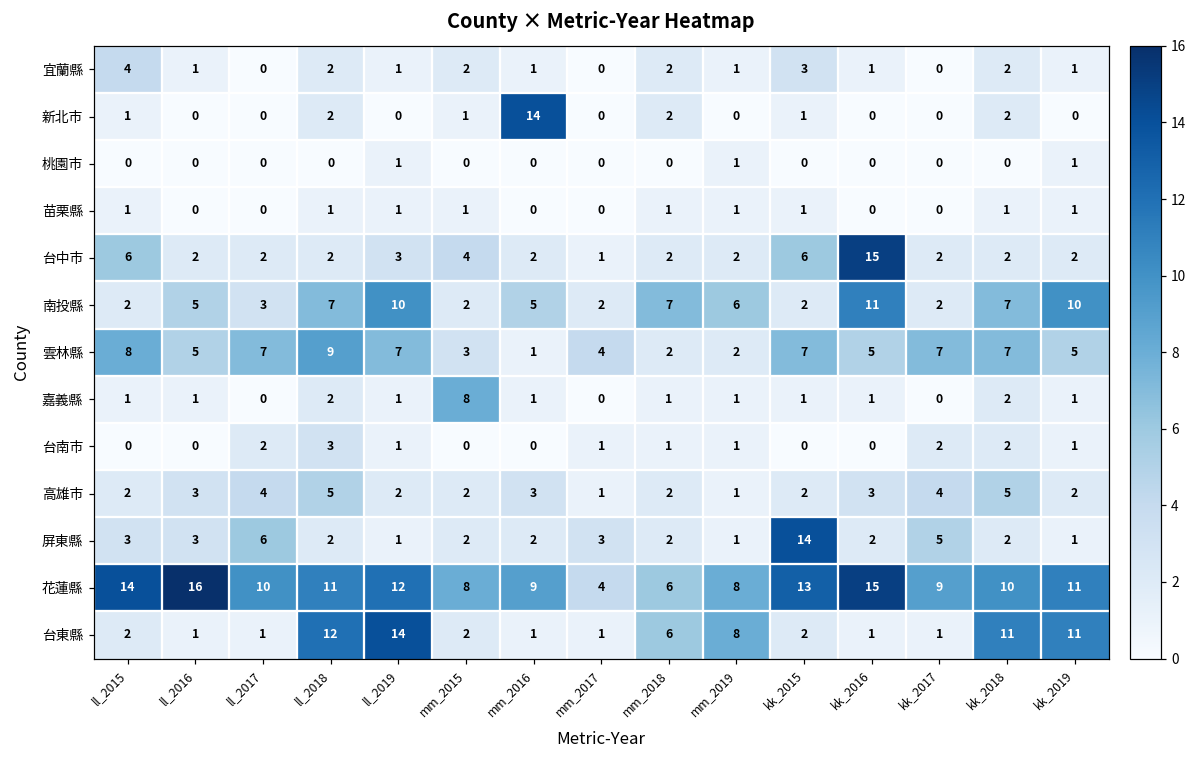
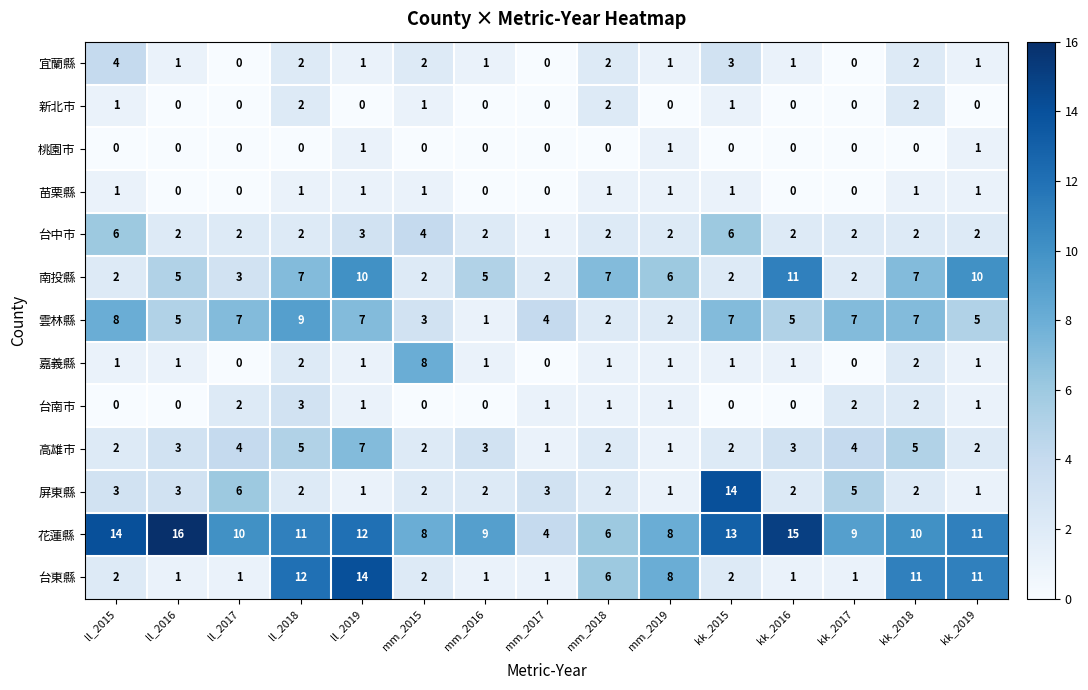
  {
    "宜蘭縣": {
      "ll_2015": 4,
      "ll_2016": 1,
      "ll_2017": 0,
      "ll_2018": 2,
      "ll_2019": 1,
      "mm_2015": 2,
      "mm_2016": 1,
      "mm_2017": 0,
      "mm_2018": 2,
      "mm_2019": 1,
      "kk_2015": 3,
      "kk_2016": 1,
      "kk_2017": 0,
      "kk_2018": 2,
      "kk_2019": 1
    },
    "新北市": {
      "ll_2015": 1,
      "ll_2016": 0,
      "ll_2017": 0,
      "ll_2018": 2,
      "ll_2019": 0,
      "mm_2015": 1,
-     "mm_2016": 14,
+     "mm_2016": 0,
      "mm_2017": 0,
      "mm_2018": 2,
      "mm_2019": 0,
      "kk_2015": 1,
      "kk_2016": 0,
      "kk_2017": 0,
      "kk_2018": 2,
      "kk_2019": 0
    },
    "桃園市": {
      "ll_2015": 0,
      "ll_2016": 0,
      "ll_2017": 0,
      "ll_2018": 0,
      "ll_2019": 1,
      "mm_2015": 0,
      "mm_2016": 0,
      "mm_2017": 0,
      "mm_2018": 0,
      "mm_2019": 1,
      "kk_2015": 0,
      "kk_2016": 0,
      "kk_2017": 0,
      "kk_2018": 0,
      "kk_2019": 1
    },
    "苗栗縣": {
      "ll_2015": 1,
      "ll_2016": 0,
      "ll_2017": 0,
      "ll_2018": 1,
      "ll_2019": 1,
      "mm_2015": 1,
      "mm_2016": 0,
      "mm_2017": 0,
      "mm_2018": 1,
      "mm_2019": 1,
      "kk_2015": 1,
      "kk_2016": 0,
      "kk_2017": 0,
      "kk_2018": 1,
      "kk_2019": 1
    },
    "台中市": {
      "ll_2015": 6,
      "ll_2016": 2,
      "ll_2017": 2,
      "ll_2018": 2,
      "ll_2019": 3,
      "mm_2015": 4,
      "mm_2016": 2,
      "mm_2017": 1,
      "mm_2018": 2,
      "mm_2019": 2,
      "kk_2015": 6,
-     "kk_2016": 15,
+     "kk_2016": 2,
      "kk_2017": 2,
      "kk_2018": 2,
      "kk_2019": 2
    },
    "南投縣": {
      "ll_2015": 2,
      "ll_2016": 5,
      "ll_2017": 3,
      "ll_2018": 7,
      "ll_2019": 10,
      "mm_2015": 2,
      "mm_2016": 5,
      "mm_2017": 2,
      "mm_2018": 7,
      "mm_2019": 6,
      "kk_2015": 2,
      "kk_2016": 11,
      "kk_2017": 2,
      "kk_2018": 7,
      "kk_2019": 10
    },
    "雲林縣": {
      "ll_2015": 8,
      "ll_2016": 5,
      "ll_2017": 7,
      "ll_2018": 9,
      "ll_2019": 7,
      "mm_2015": 3,
      "mm_2016": 1,
      "mm_2017": 4,
      "mm_2018": 2,
      "mm_2019": 2,
      "kk_2015": 7,
      "kk_2016": 5,
      "kk_2017": 7,
      "kk_2018": 7,
      "kk_2019": 5
    },
    "嘉義縣": {
      "ll_2015": 1,
      "ll_2016": 1,
      "ll_2017": 0,
      "ll_2018": 2,
      "ll_2019": 1,
      "mm_2015": 8,
      "mm_2016": 1,
      "mm_2017": 0,
      "mm_2018": 1,
      "mm_2019": 1,
      "kk_2015": 1,
      "kk_2016": 1,
      "kk_2017": 0,
      "kk_2018": 2,
      "kk_2019": 1
    },
    "台南市": {
      "ll_2015": 0,
      "ll_2016": 0,
      "ll_2017": 2,
      "ll_2018": 3,
      "ll_2019": 1,
      "mm_2015": 0,
      "mm_2016": 0,
      "mm_2017": 1,
      "mm_2018": 1,
      "mm_2019": 1,
      "kk_2015": 0,
      "kk_2016": 0,
      "kk_2017": 2,
      "kk_2018": 2,
      "kk_2019": 1
    },
    "高雄市": {
      "ll_2015": 2,
      "ll_2016": 3,
      "ll_2017": 4,
      "ll_2018": 5,
-     "ll_2019": 2,
+     "ll_2019": 7,
      "mm_2015": 2,
      "mm_2016": 3,
      "mm_2017": 1,
      "mm_2018": 2,
      "mm_2019": 1,
      "kk_2015": 2,
      "kk_2016": 3,
      "kk_2017": 4,
      "kk_2018": 5,
      "kk_2019": 2
    },
    "屏東縣": {
      "ll_2015": 3,
      "ll_2016": 3,
      "ll_2017": 6,
      "ll_2018": 2,
      "ll_2019": 1,
      "mm_2015": 2,
      "mm_2016": 2,
      "mm_2017": 3,
      "mm_2018": 2,
      "mm_2019": 1,
      "kk_2015": 14,
      "kk_2016": 2,
      "kk_2017": 5,
      "kk_2018": 2,
      "kk_2019": 1
    },
    "花蓮縣": {
      "ll_2015": 14,
      "ll_2016": 16,
      "ll_2017": 10,
      "ll_2018": 11,
      "ll_2019": 12,
      "mm_2015": 8,
      "mm_2016": 9,
      "mm_2017": 4,
      "mm_2018": 6,
      "mm_2019": 8,
      "kk_2015": 13,
      "kk_2016": 15,
      "kk_2017": 9,
      "kk_2018": 10,
      "kk_2019": 11
    },
    "台東縣": {
      "ll_2015": 2,
      "ll_2016": 1,
      "ll_2017": 1,
      "ll_2018": 12,
      "ll_2019": 14,
      "mm_2015": 2,
      "mm_2016": 1,
      "mm_2017": 1,
      "mm_2018": 6,
      "mm_2019": 8,
      "kk_2015": 2,
      "kk_2016": 1,
      "kk_2017": 1,
      "kk_2018": 11,
      "kk_2019": 11
    }
  }
